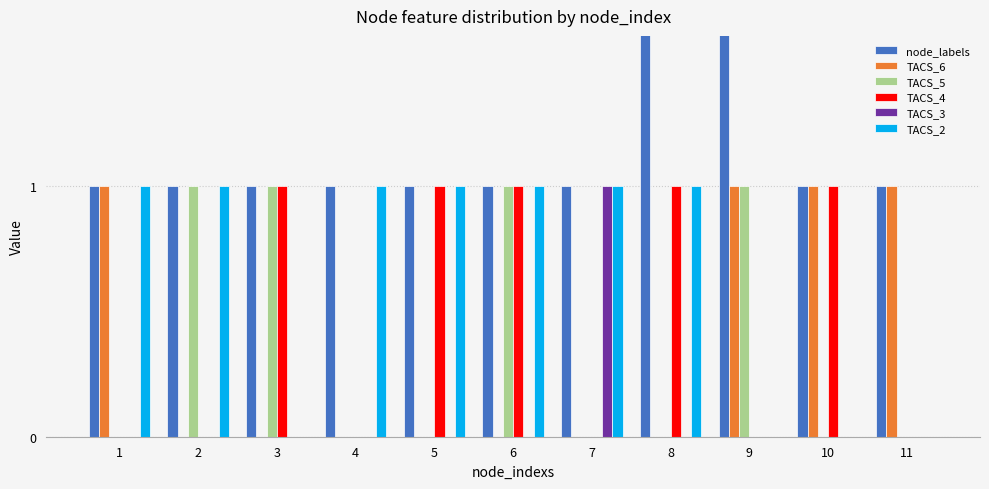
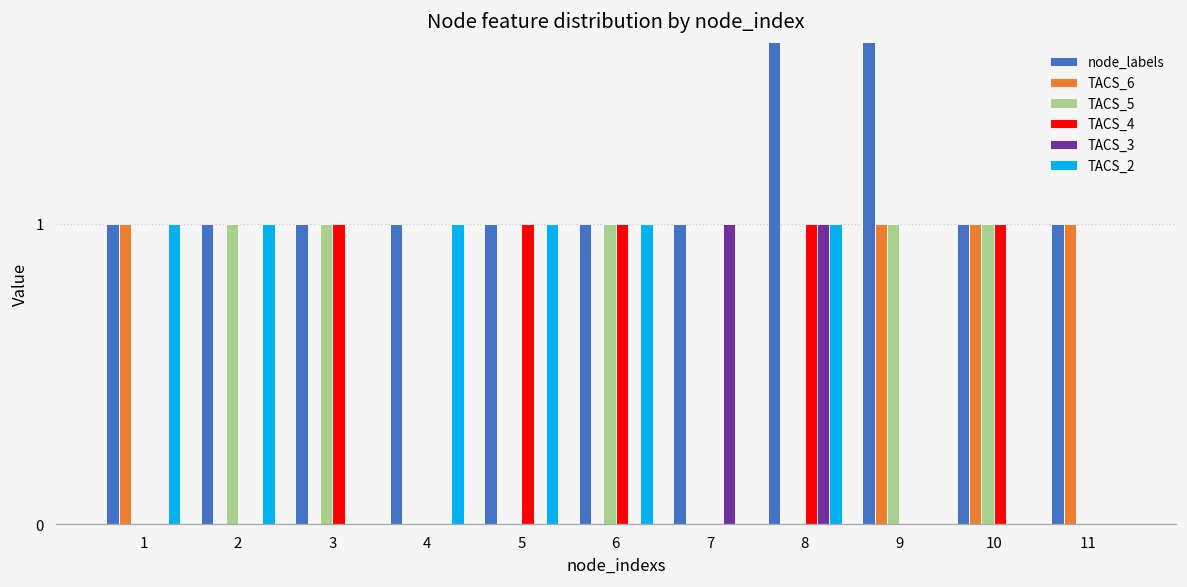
  {
    "node_labels": {
      "1": 1,
      "2": 1,
      "3": 1,
      "4": 1,
      "5": 1,
      "6": 1,
      "7": 1,
      "10": 1,
      "11": 1
    },
    "TACS_6": {
      "1": 1,
      "2": 0,
      "3": 0,
      "4": 0,
      "5": 0,
      "6": 0,
      "7": 0,
      "8": 0,
      "9": 1,
      "10": 1,
      "11": 1
    },
    "TACS_5": {
      "1": 0,
      "2": 1,
      "3": 1,
      "4": 0,
      "5": 0,
      "6": 1,
      "7": 0,
      "8": 0,
      "9": 1,
-     "10": 0,
+     "10": 1,
      "11": 0
    },
    "TACS_4": {
      "1": 0,
      "2": 0,
      "3": 1,
      "4": 0,
      "5": 1,
      "6": 1,
      "7": 0,
      "8": 1,
      "9": 0,
      "10": 1,
      "11": 0
    },
    "TACS_3": {
      "1": 0,
      "2": 0,
      "3": 0,
      "4": 0,
      "5": 0,
      "6": 0,
      "7": 1,
-     "8": 0,
+     "8": 1,
      "9": 0,
      "10": 0,
      "11": 0
    },
    "TACS_2": {
      "1": 1,
      "2": 1,
      "3": 0,
      "4": 1,
      "5": 1,
      "6": 1,
-     "7": 1,
+     "7": 0,
      "8": 1,
      "9": 0,
      "10": 0,
      "11": 0
    }
  }
